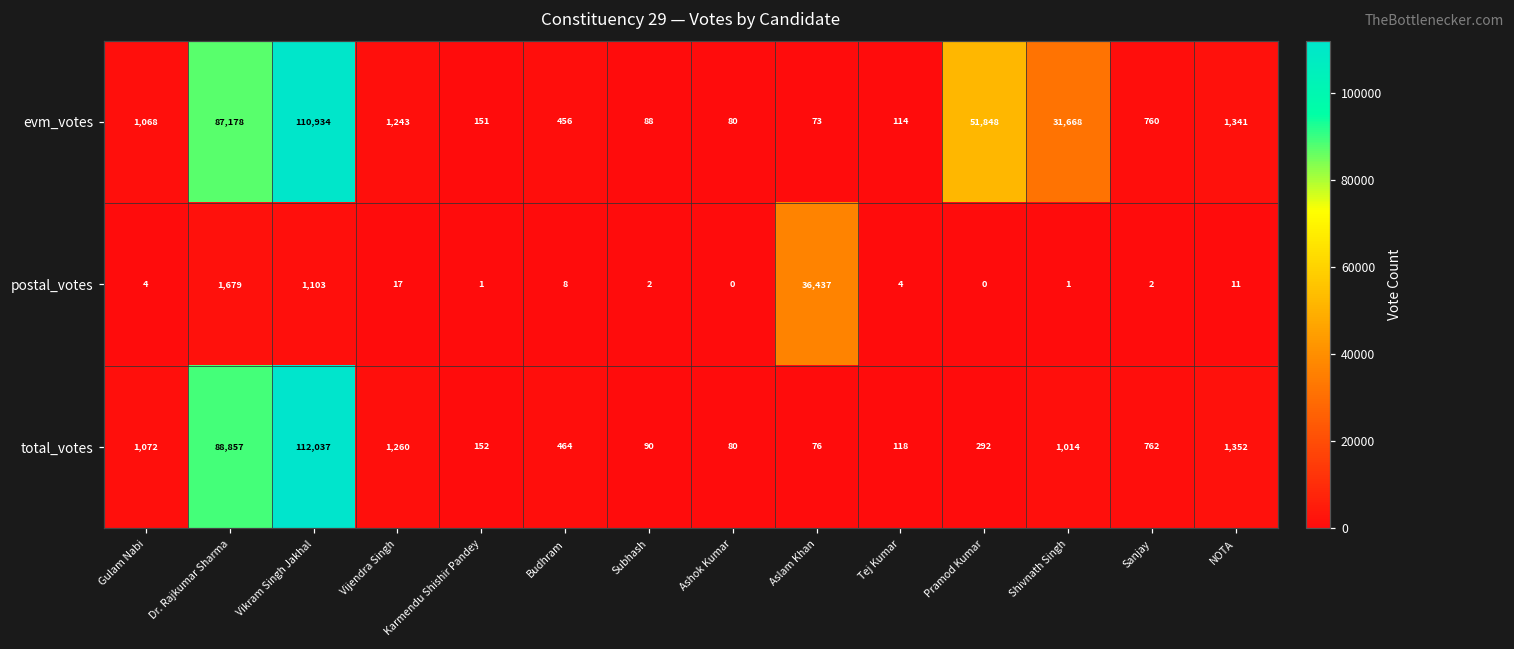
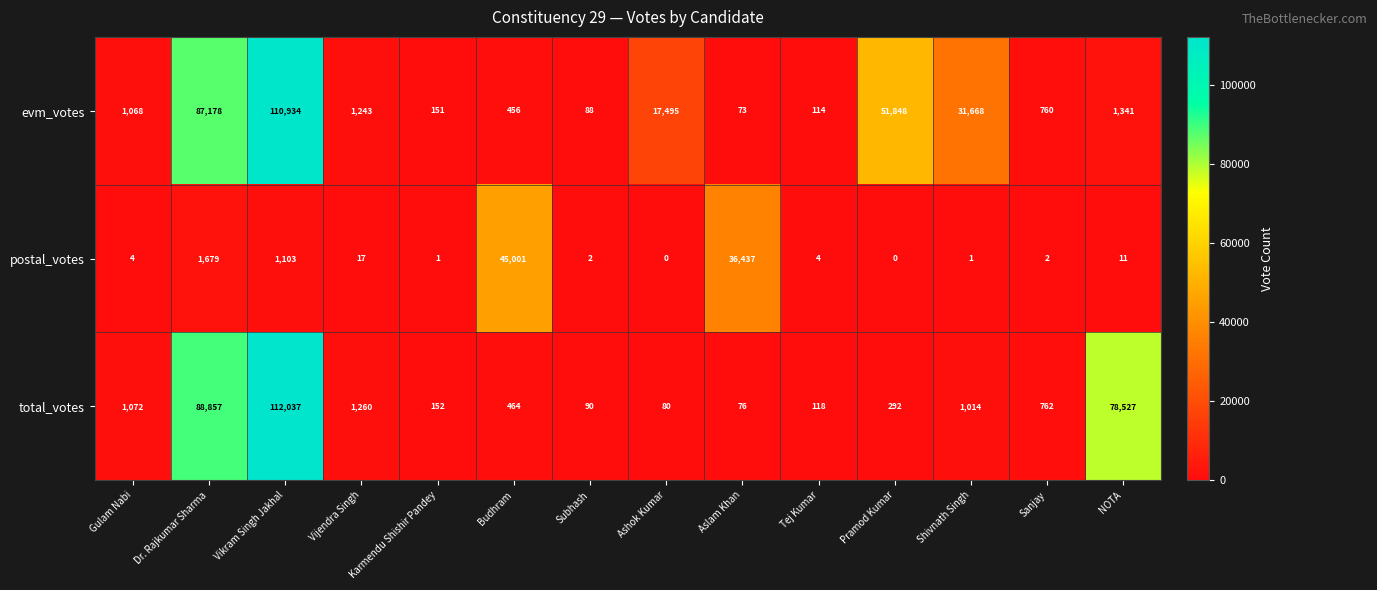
  {
    "evm_votes": {
      "Gulam Nabi": "1,068",
      "Dr. Rajkumar Sharma": "87,178",
      "Vikram Singh Jakhal": "110,934",
      "Vijendra Singh": "1,243",
      "Karmendu Shishir Pandey": "151",
      "Budhram": "456",
      "Subhash": "88",
-     "Ashok Kumar": "80",
+     "Ashok Kumar": "17,495",
      "Aslam Khan": "73",
      "Tej Kumar": "114",
      "Pramod Kumar": "51,848",
      "Shivnath Singh": "31,668",
      "Sanjay": "760",
      "NOTA": "1,341"
    },
    "postal_votes": {
      "Gulam Nabi": "4",
      "Dr. Rajkumar Sharma": "1,679",
      "Vikram Singh Jakhal": "1,103",
      "Vijendra Singh": "17",
      "Karmendu Shishir Pandey": "1",
-     "Budhram": "8",
+     "Budhram": "45,001",
      "Subhash": "2",
      "Ashok Kumar": "0",
      "Aslam Khan": "36,437",
      "Tej Kumar": "4",
      "Pramod Kumar": "0",
      "Shivnath Singh": "1",
      "Sanjay": "2",
      "NOTA": "11"
    },
    "total_votes": {
      "Gulam Nabi": "1,072",
      "Dr. Rajkumar Sharma": "88,857",
      "Vikram Singh Jakhal": "112,037",
      "Vijendra Singh": "1,260",
      "Karmendu Shishir Pandey": "152",
      "Budhram": "464",
      "Subhash": "90",
      "Ashok Kumar": "80",
      "Aslam Khan": "76",
      "Tej Kumar": "118",
      "Pramod Kumar": "292",
      "Shivnath Singh": "1,014",
      "Sanjay": "762",
-     "NOTA": "1,352"
+     "NOTA": "78,527"
    }
  }
